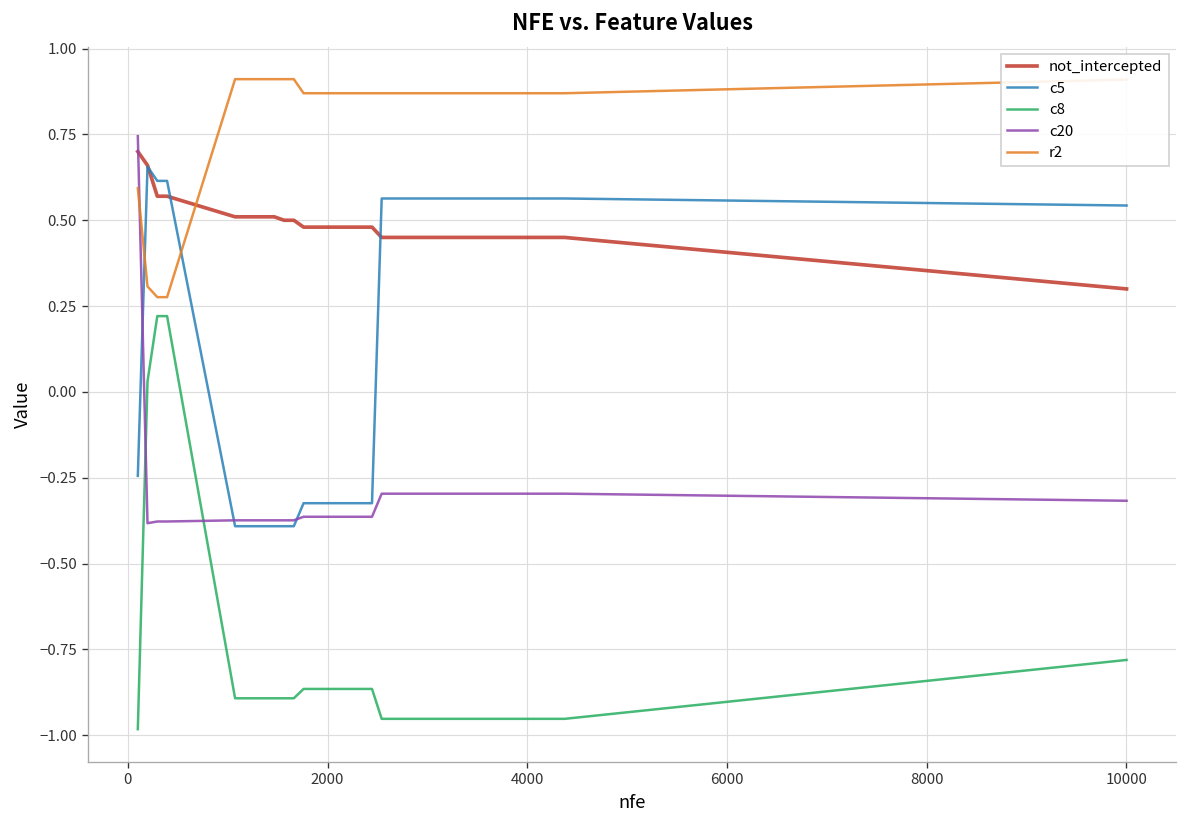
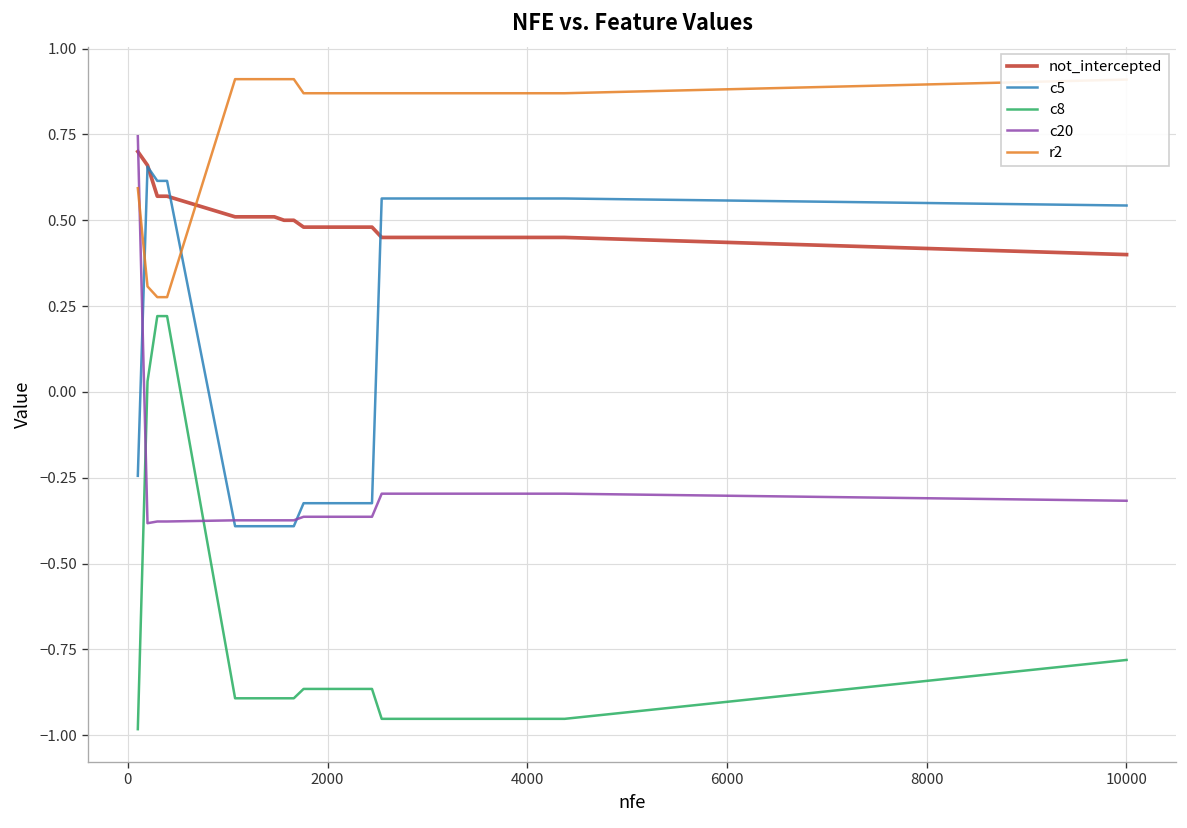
  {
    "not_intercepted": {
-     "10000": 0.3
+     "10000": 0.4
    },
    "c5": {
      "10000": 0.54
    },
    "c8": {
      "10000": -0.78
    },
    "c20": {
      "10000": -0.32
    }
  }
